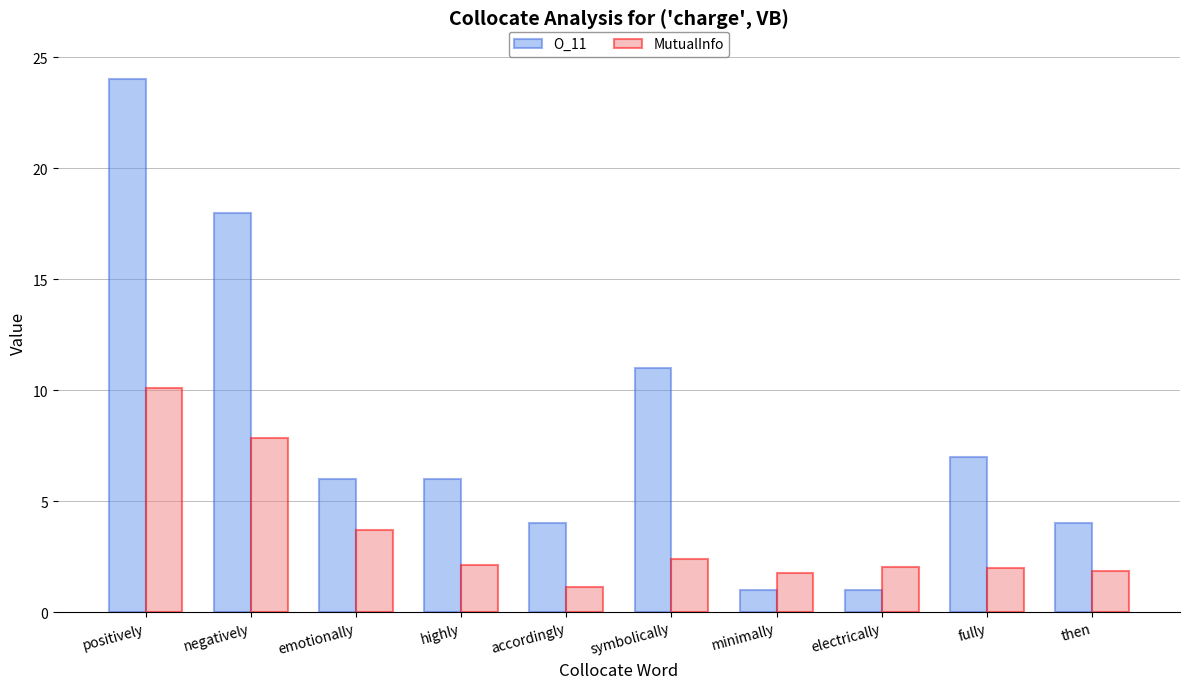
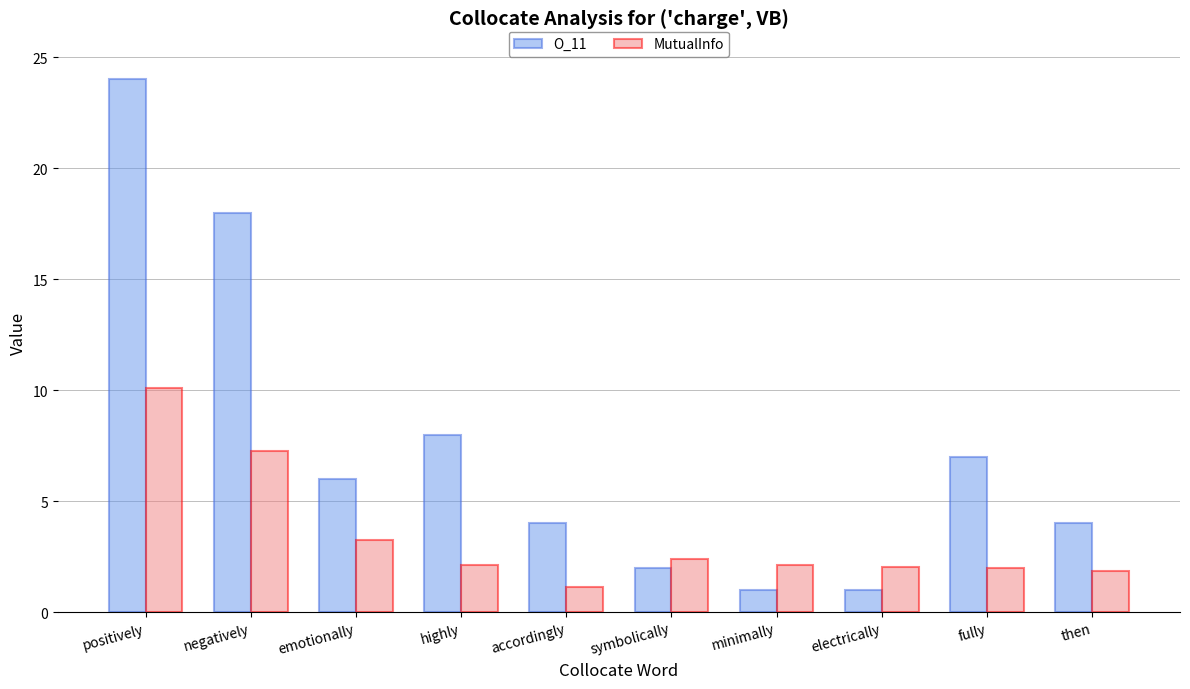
  {
    "O_11": {
      "positively": 24,
      "negatively": 18,
      "emotionally": 6,
-     "highly": 6,
+     "highly": 8,
      "accordingly": 4,
-     "symbolically": 11,
+     "symbolically": 2,
      "minimally": 1,
      "electrically": 1,
      "fully": 7,
      "then": 4
    },
    "MutualInfo": {
      "positively": 10.1,
-     "negatively": 7.8,
-     "emotionally": 3.7,
+     "negatively": 7.3,
+     "emotionally": 3.2,
      "highly": 2.1,
      "accordingly": 1.2,
      "symbolically": 2.4,
-     "minimally": 1.7,
+     "minimally": 2.1,
      "electrically": 2.0,
      "fully": 2.0,
      "then": 1.8
    }
  }
